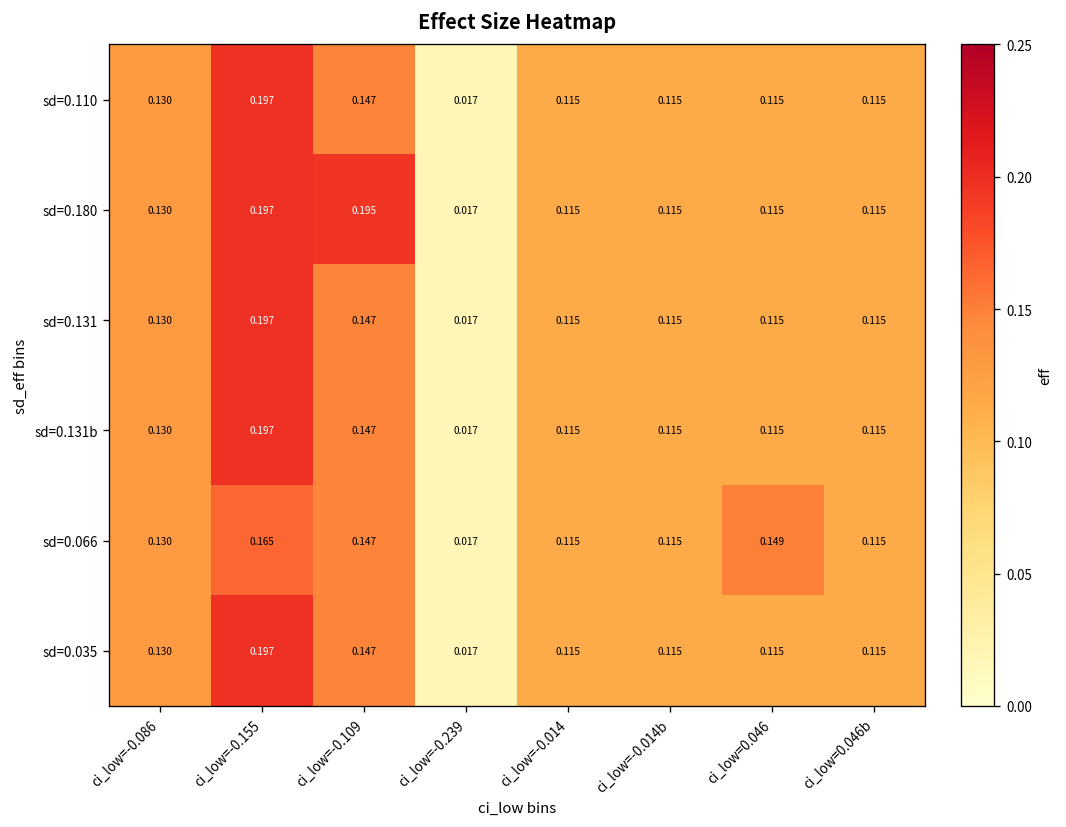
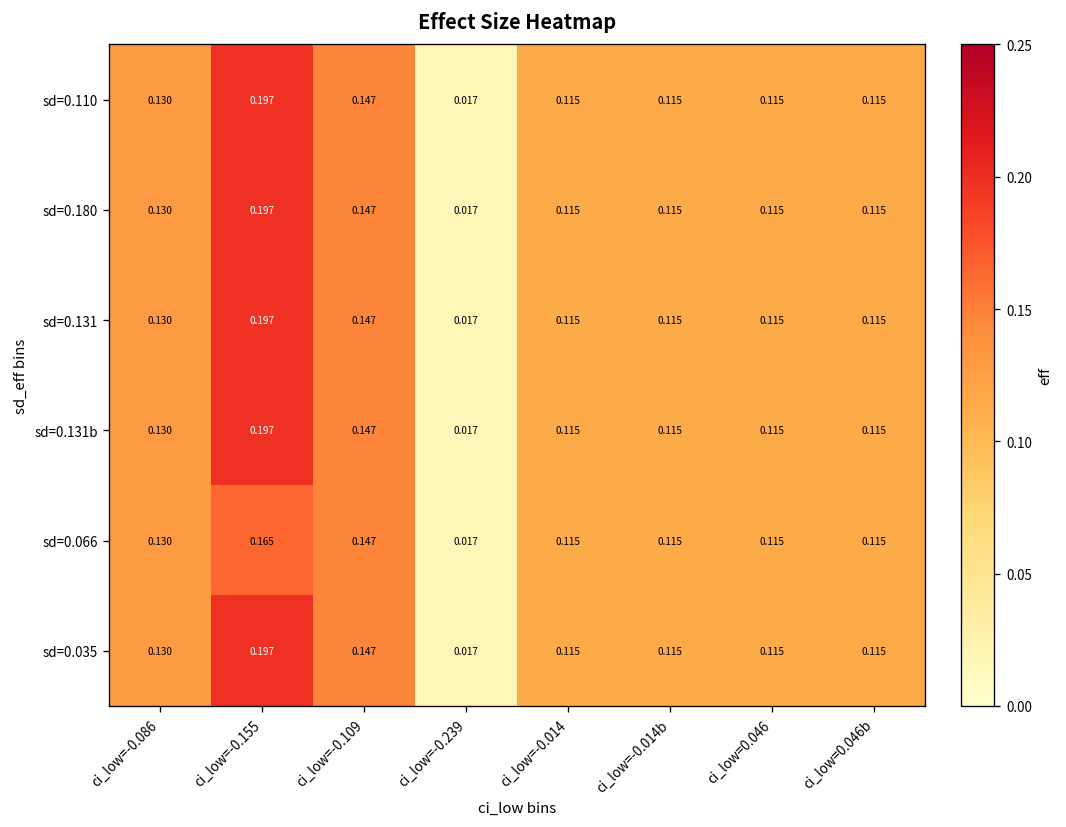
  {
    "sd=0.110": {
      "ci_low=-0.086": 0.130,
      "ci_low=-0.155": 0.197,
      "ci_low=-0.109": 0.147,
      "ci_low=-0.239": 0.017,
      "ci_low=-0.014": 0.115,
      "ci_low=-0.014b": 0.115,
      "ci_low=0.046": 0.115,
      "ci_low=0.046b": 0.115
    },
    "sd=0.180": {
      "ci_low=-0.086": 0.130,
      "ci_low=-0.155": 0.197,
-     "ci_low=-0.109": 0.195,
+     "ci_low=-0.109": 0.147,
      "ci_low=-0.239": 0.017,
      "ci_low=-0.014": 0.115,
      "ci_low=-0.014b": 0.115,
      "ci_low=0.046": 0.115,
      "ci_low=0.046b": 0.115
    },
    "sd=0.131": {
      "ci_low=-0.086": 0.130,
      "ci_low=-0.155": 0.197,
      "ci_low=-0.109": 0.147,
      "ci_low=-0.239": 0.017,
      "ci_low=-0.014": 0.115,
      "ci_low=-0.014b": 0.115,
      "ci_low=0.046": 0.115,
      "ci_low=0.046b": 0.115
    },
    "sd=0.131b": {
      "ci_low=-0.086": 0.130,
      "ci_low=-0.155": 0.197,
      "ci_low=-0.109": 0.147,
      "ci_low=-0.239": 0.017,
      "ci_low=-0.014": 0.115,
      "ci_low=-0.014b": 0.115,
      "ci_low=0.046": 0.115,
      "ci_low=0.046b": 0.115
    },
    "sd=0.066": {
      "ci_low=-0.086": 0.130,
      "ci_low=-0.155": 0.165,
      "ci_low=-0.109": 0.147,
      "ci_low=-0.239": 0.017,
      "ci_low=-0.014": 0.115,
      "ci_low=-0.014b": 0.115,
-     "ci_low=0.046": 0.149,
+     "ci_low=0.046": 0.115,
      "ci_low=0.046b": 0.115
    },
    "sd=0.035": {
      "ci_low=-0.086": 0.130,
      "ci_low=-0.155": 0.197,
      "ci_low=-0.109": 0.147,
      "ci_low=-0.239": 0.017,
      "ci_low=-0.014": 0.115,
      "ci_low=-0.014b": 0.115,
      "ci_low=0.046": 0.115,
      "ci_low=0.046b": 0.115
    }
  }
